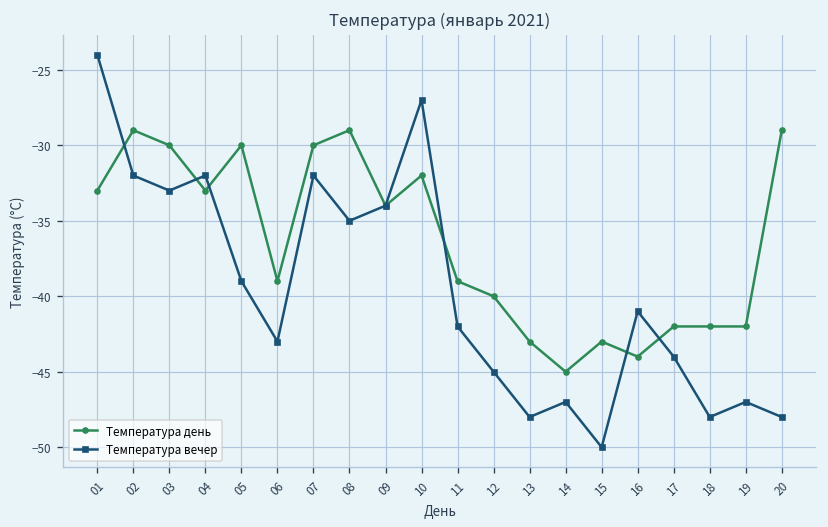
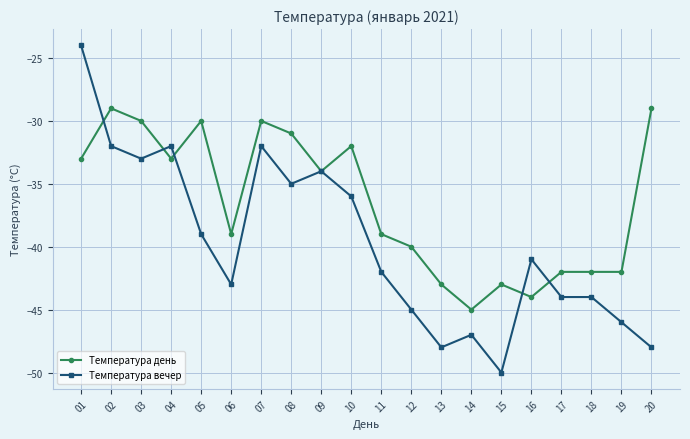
  {
    "Температура день": {
      "01": -33,
      "02": -29,
      "03": -30,
      "04": -33,
      "05": -30,
      "06": -39,
      "07": -30,
-     "08": -29,
+     "08": -31,
      "10": -32,
      "11": -39,
      "12": -40,
      "13": -43,
      "14": -45,
      "15": -43,
      "16": -44,
      "17": -42,
      "18": -42,
      "19": -42,
      "20": -29
    },
    "Температура вечер": {
      "01": -24,
      "02": -32,
      "03": -33,
      "04": -32,
      "05": -39,
      "06": -43,
      "07": -32,
      "08": -35,
-     "10": -27,
+     "10": -36,
      "11": -42,
      "12": -45,
      "13": -48,
      "14": -47,
      "15": -50,
      "16": -41,
      "17": -44,
-     "18": -48,
-     "19": -47,
+     "18": -44,
+     "19": -46,
      "20": -48
    }
  }
